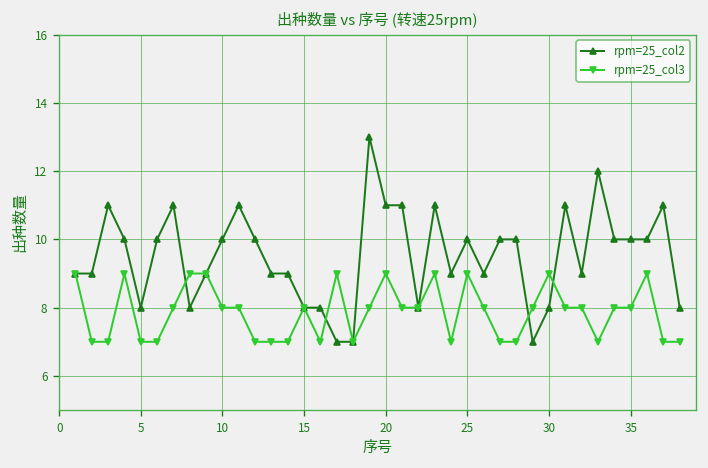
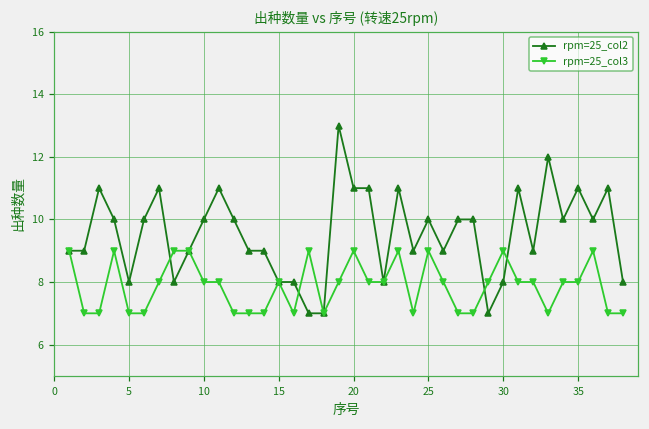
  {
    "rpm=25_col2": {
      "5": 8,
      "10": 10,
      "20": 11,
      "25": 10,
      "30": 8,
-     "35": 10
+     "35": 11
    },
    "rpm=25_col3": {
      "5": 7,
      "10": 8,
      "20": 9,
      "25": 9,
      "30": 9,
      "35": 8
    }
  }
